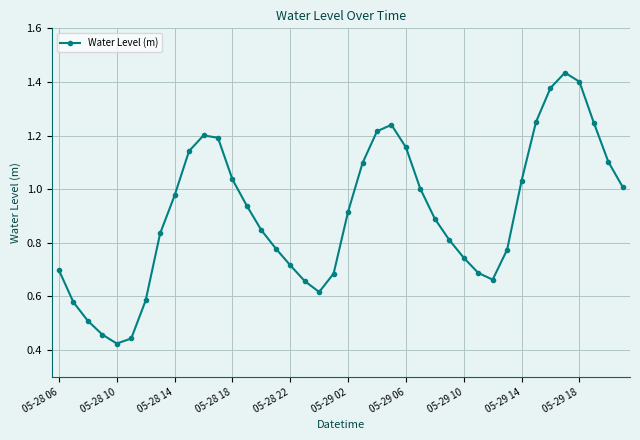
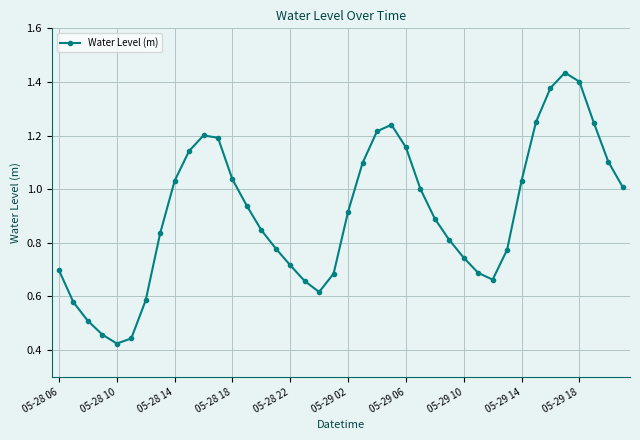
  {
    "05-28 06": 0.70,
    "05-28 10": 0.42,
-   "05-28 14": 0.98,
+   "05-28 14": 1.03,
    "05-28 18": 1.04,
    "05-28 22": 0.72,
    "05-29 02": 0.92,
    "05-29 06": 1.16,
    "05-29 10": 0.74,
    "05-29 14": 1.03,
    "05-29 18": 1.40
  }
